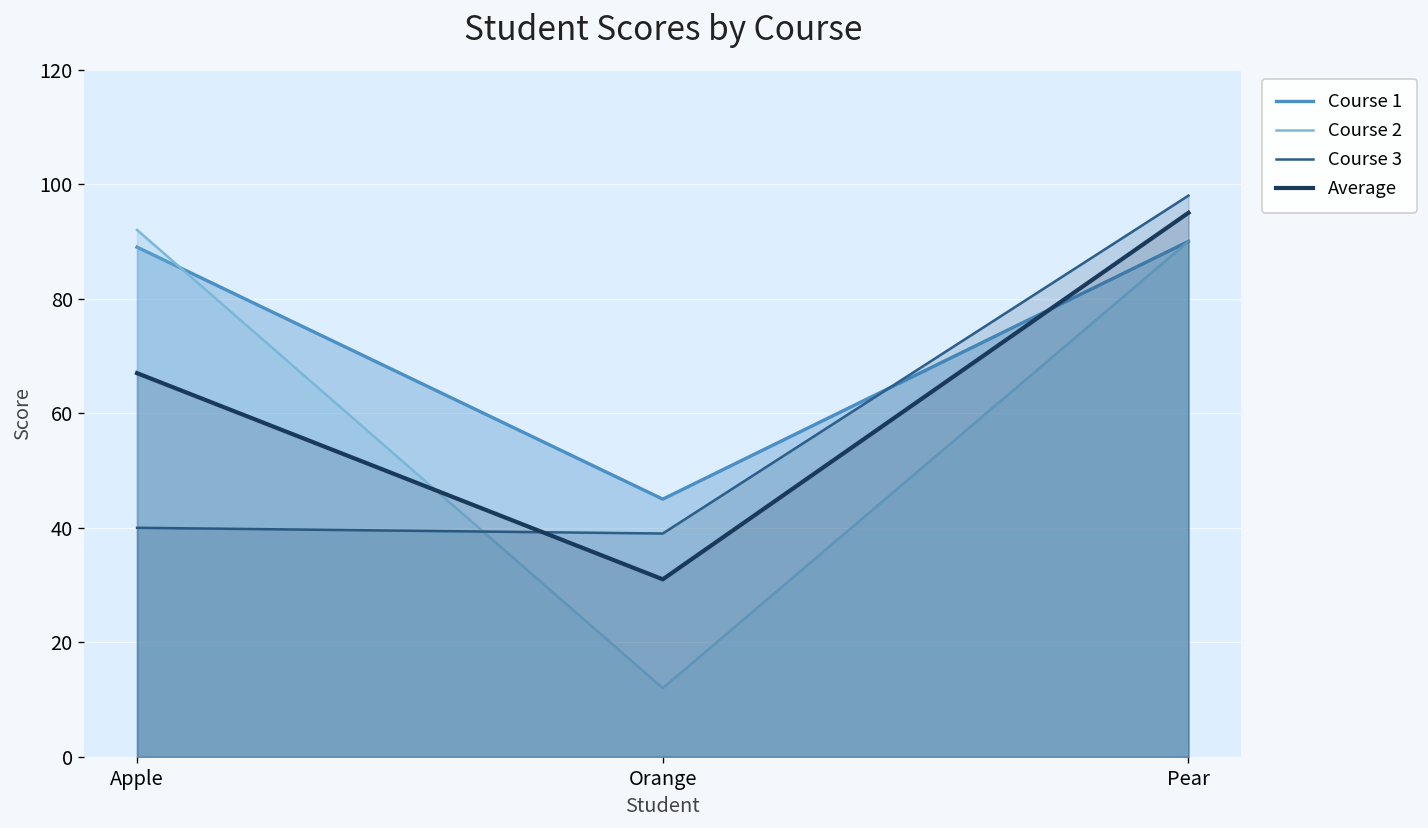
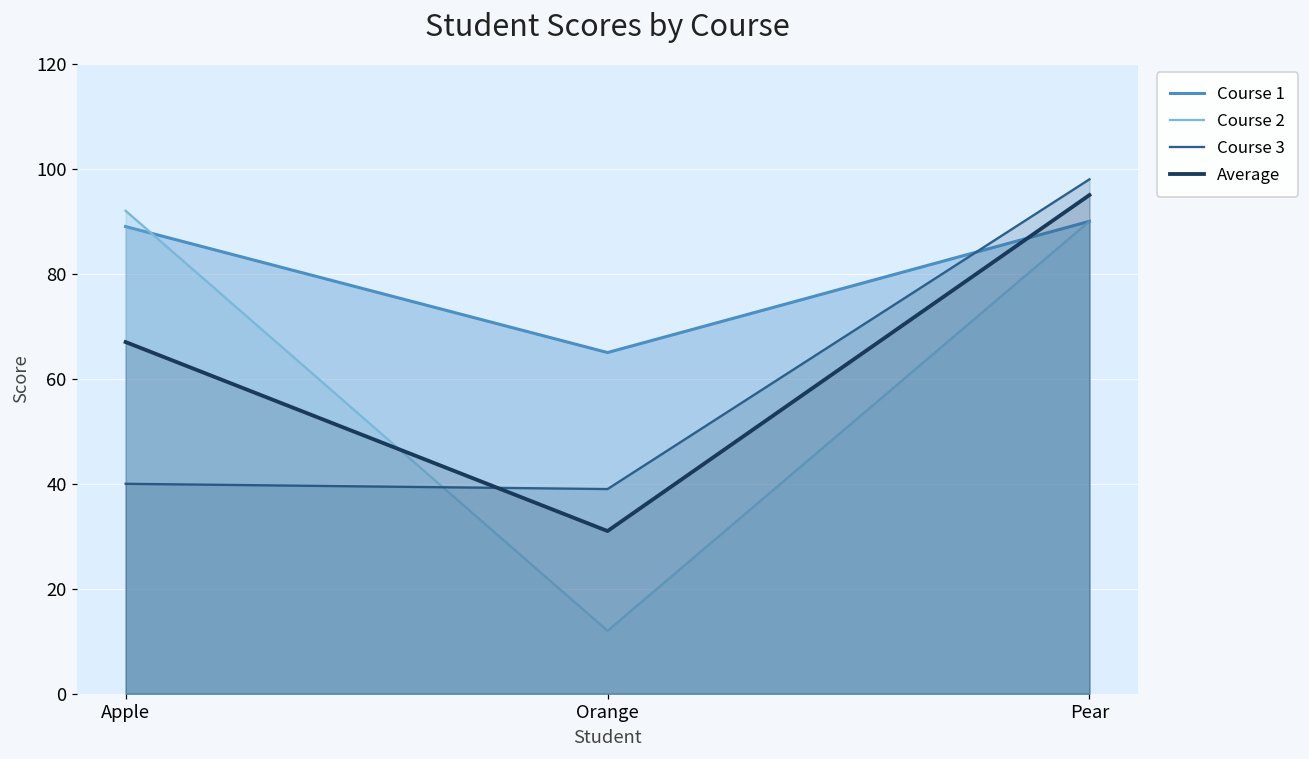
  {
    "Course 1": {
      "Apple": 89,
-     "Orange": 45
+     "Orange": 65
    },
    "Course 2": {
      "Apple": 92,
      "Orange": 12
    },
    "Course 3": {
      "Apple": 40,
      "Orange": 39,
      "Pear": 98
    },
    "Average": {
      "Apple": 67,
      "Orange": 31,
      "Pear": 95
    }
  }
